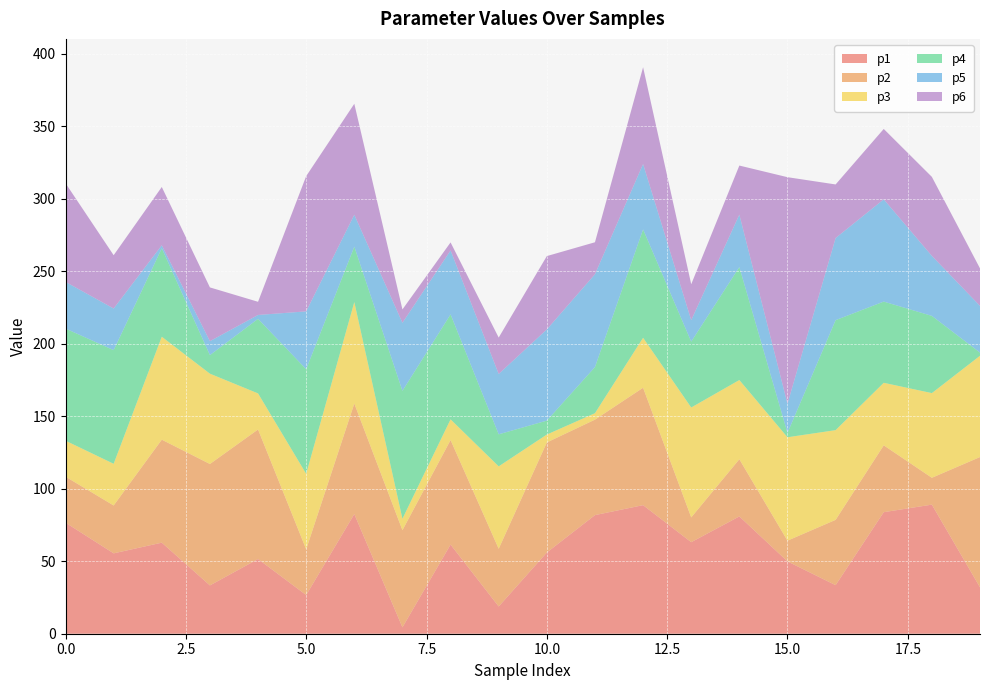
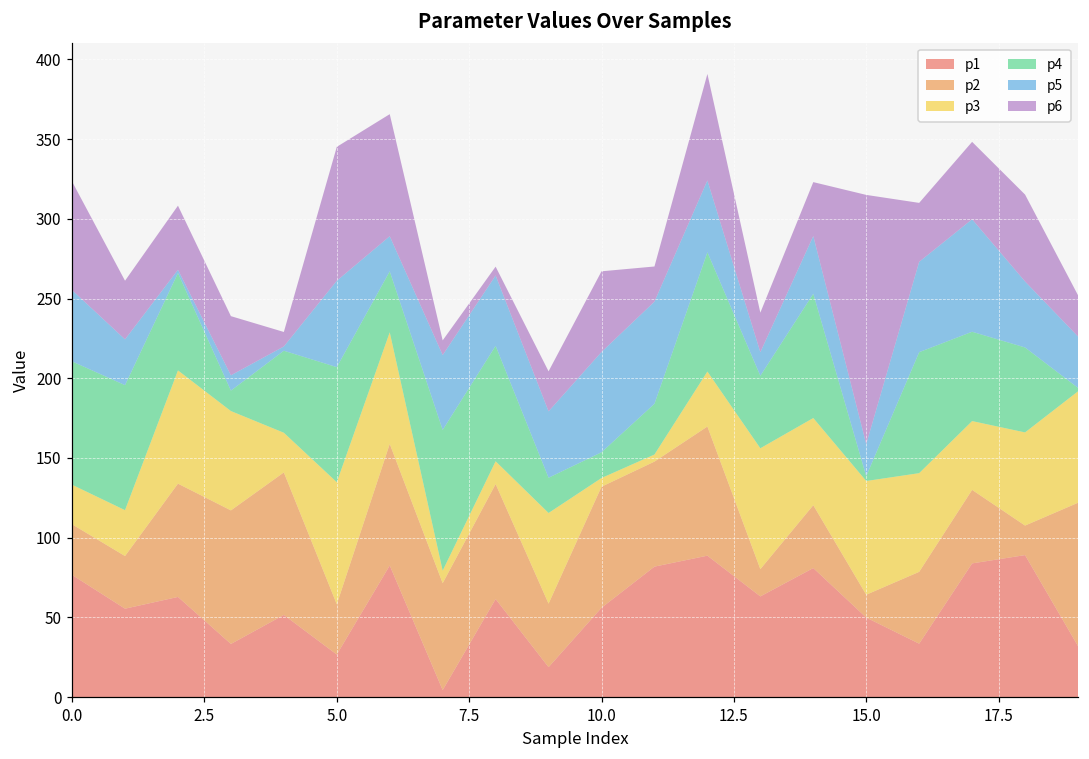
  {
    "p3": {
      "0.0": 25,
-     "5.0": 52,
+     "5.0": 77,
      "10.0": 5,
      "15.0": 71
    },
    "p4": {
      "0.0": 77,
      "5.0": 72,
-     "10.0": 10,
+     "10.0": 16,
      "15.0": 3
    },
    "p5": {
-     "0.0": 32,
-     "5.0": 40,
+     "0.0": 45,
+     "5.0": 54,
      "10.0": 63,
      "15.0": 20
    },
    "p6": {
      "0.0": 68,
-     "5.0": 93,
+     "5.0": 84,
      "10.0": 51,
      "15.0": 156
    }
  }
